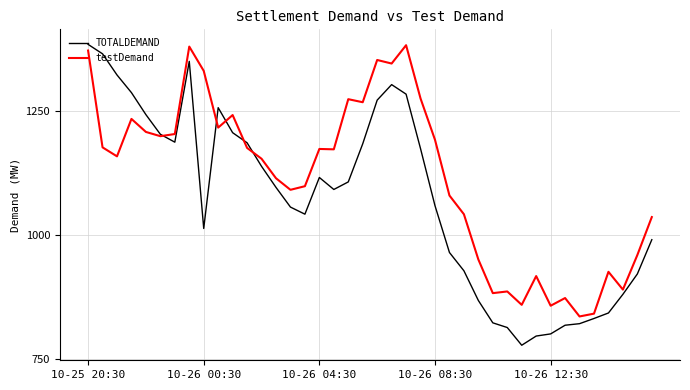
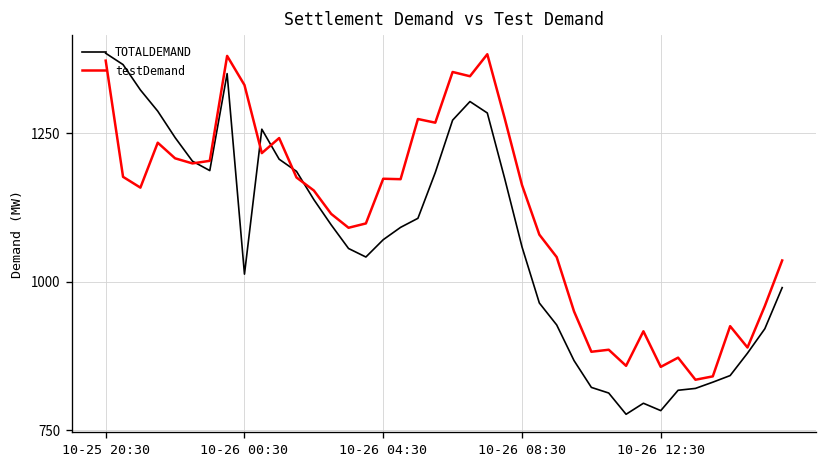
  {
    "TOTALDEMAND": {
      "10-25 20:30": 1380,
      "10-26 00:30": 1010,
-     "10-26 04:30": 1120,
+     "10-26 04:30": 1070,
      "10-26 08:30": 1060,
-     "10-26 12:30": 800
+     "10-26 12:30": 780
    },
    "testDemand": {
      "10-25 20:30": 1370,
      "10-26 00:30": 1330,
      "10-26 04:30": 1170,
-     "10-26 08:30": 1190,
+     "10-26 08:30": 1160,
      "10-26 12:30": 860
    }
  }
